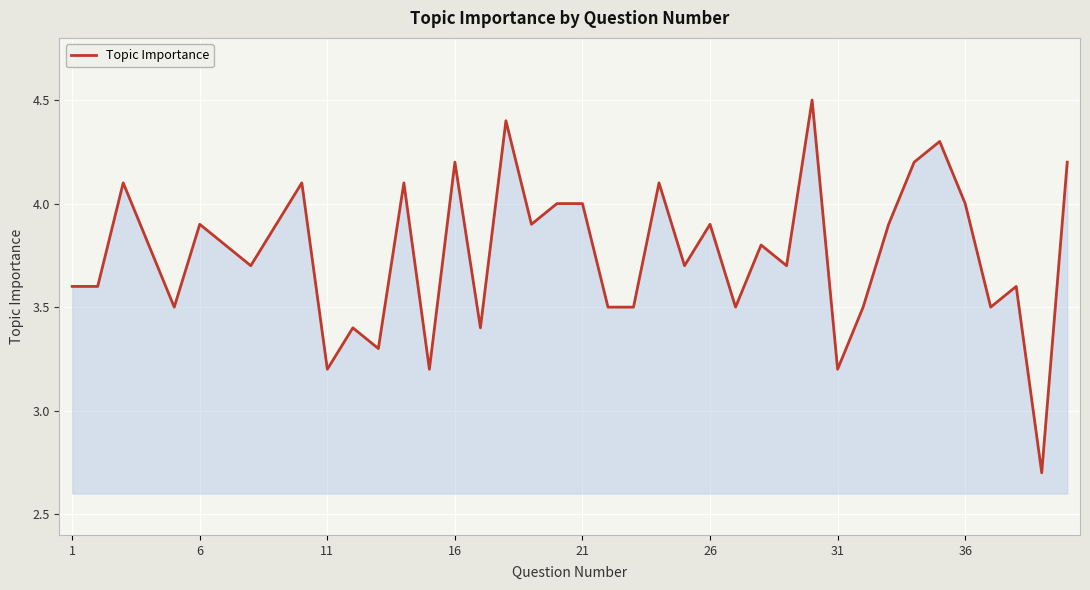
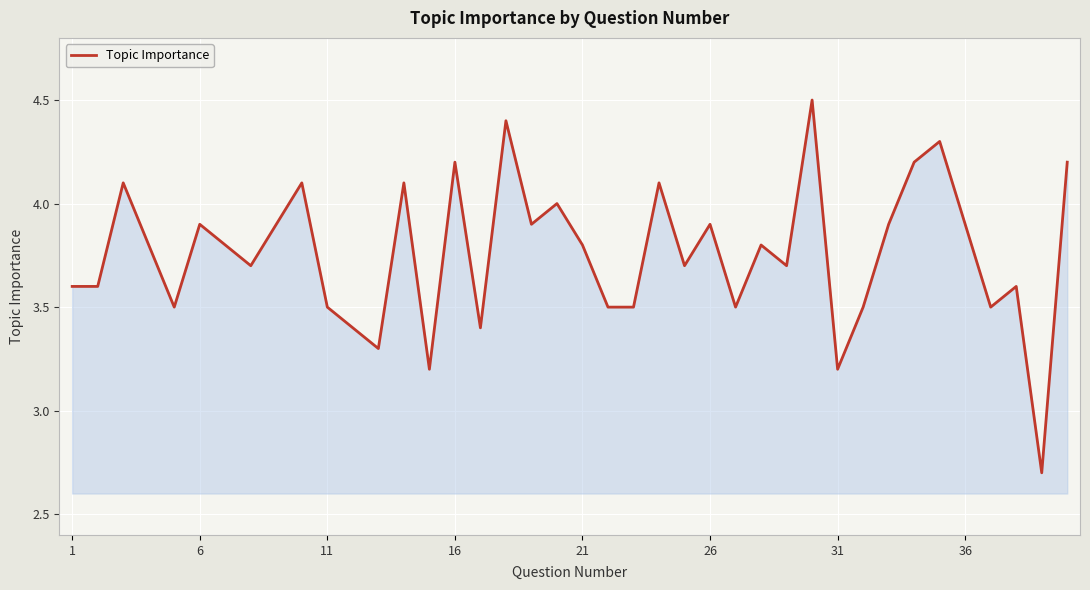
  {
    "1": 3.6,
    "6": 3.9,
-   "11": 3.2,
+   "11": 3.5,
    "16": 4.2,
-   "21": 4.0,
+   "21": 3.8,
    "26": 3.9,
    "31": 3.2,
-   "36": 4.0
+   "36": 3.9
  }
